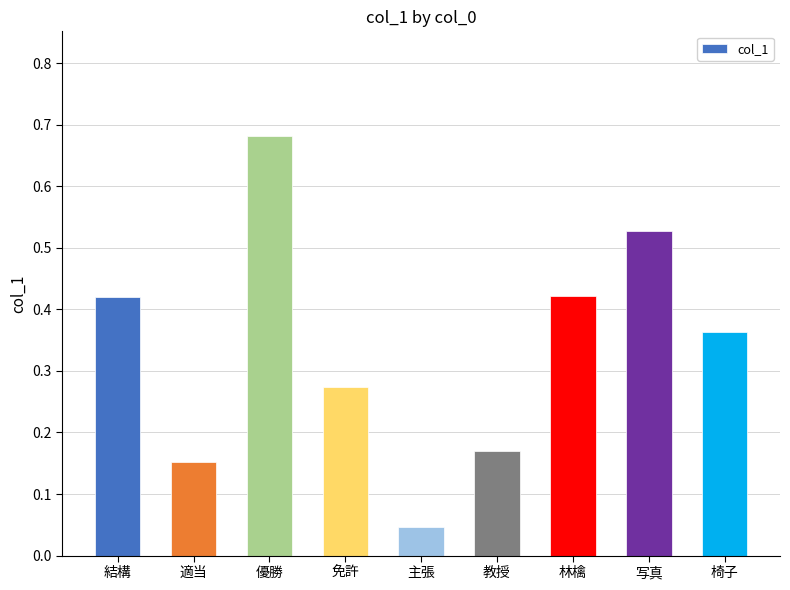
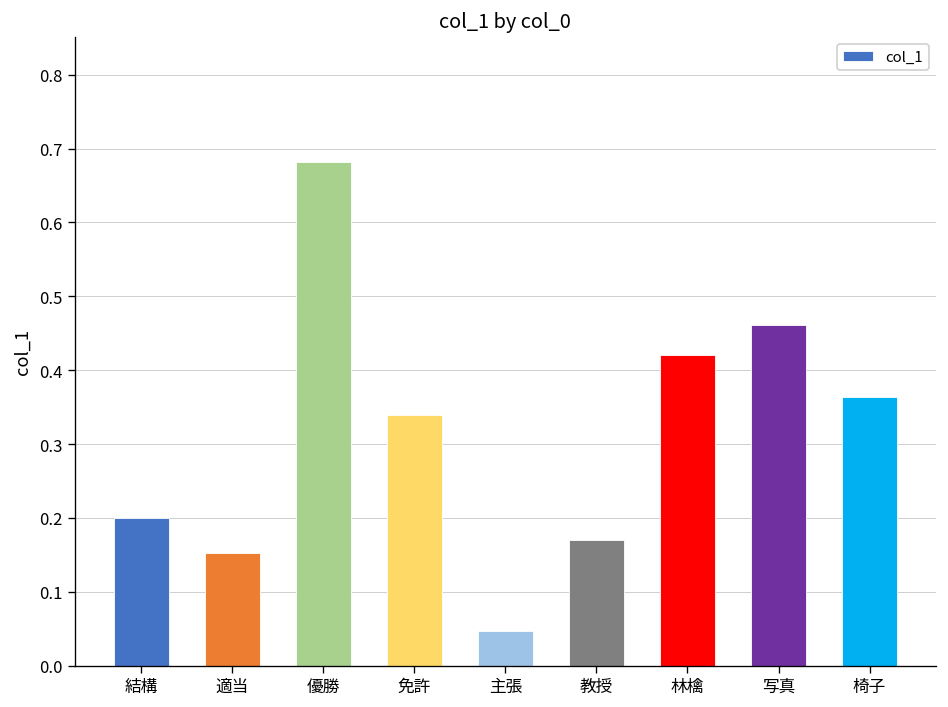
  {
-   "結構": 0.42,
+   "結構": 0.20,
    "適当": 0.15,
    "優勝": 0.68,
-   "免許": 0.27,
+   "免許": 0.34,
    "主張": 0.05,
    "教授": 0.17,
    "林檎": 0.42,
-   "写真": 0.53,
+   "写真": 0.46,
    "椅子": 0.36
  }
